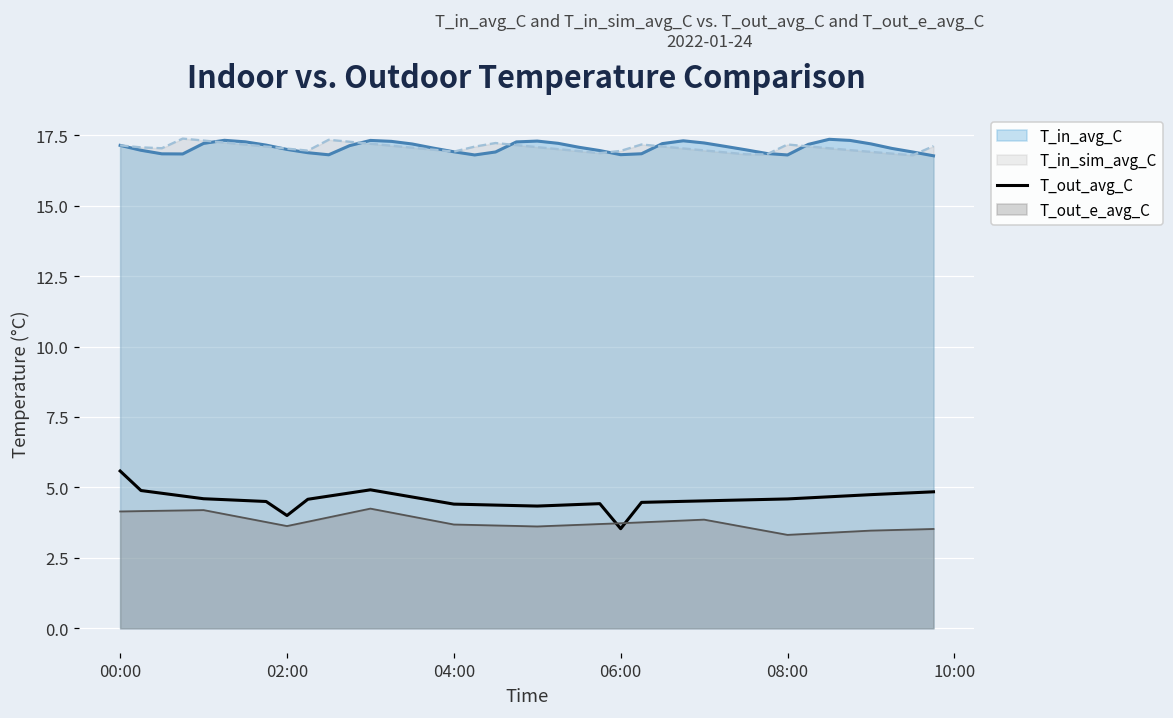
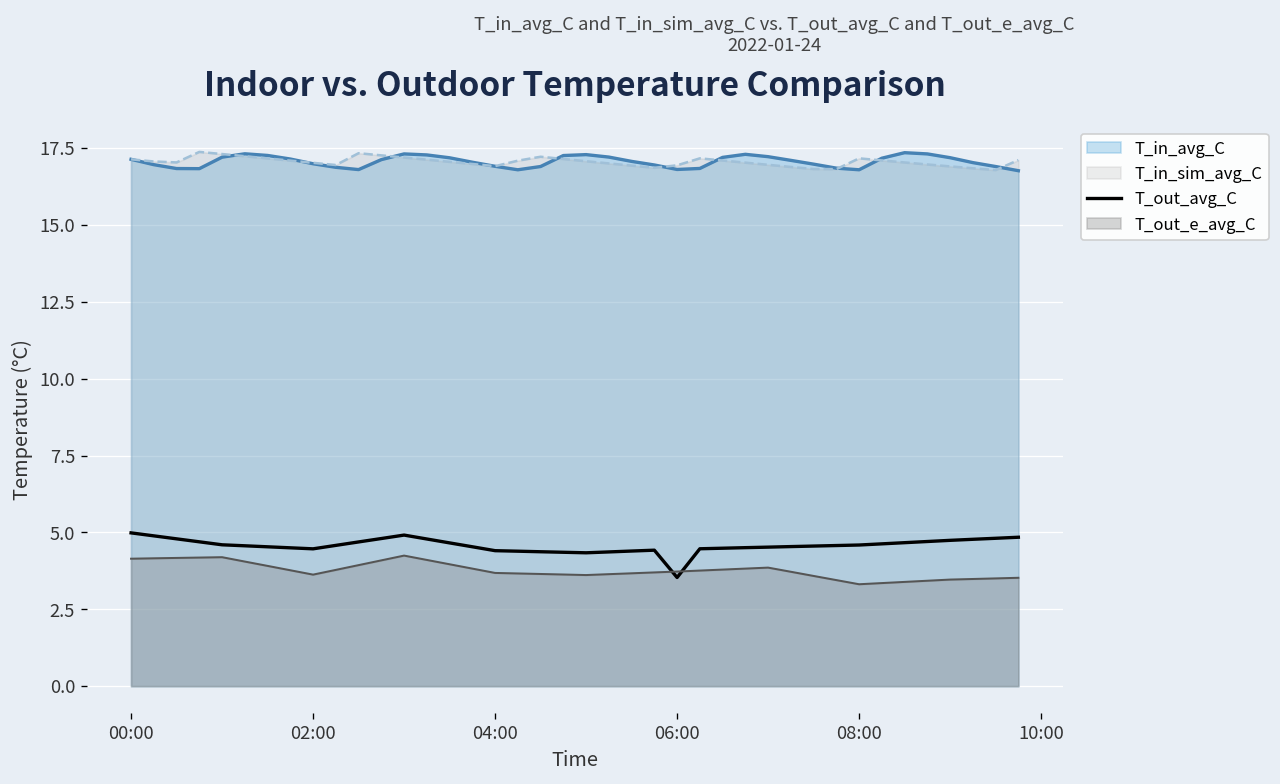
  {
    "T_out_avg_C": {
-     "00:00": 5.6,
-     "02:00": 4.0,
+     "00:00": 5.0,
+     "02:00": 4.5,
      "04:00": 4.4,
      "06:00": 3.5,
      "08:00": 4.6
    }
  }
